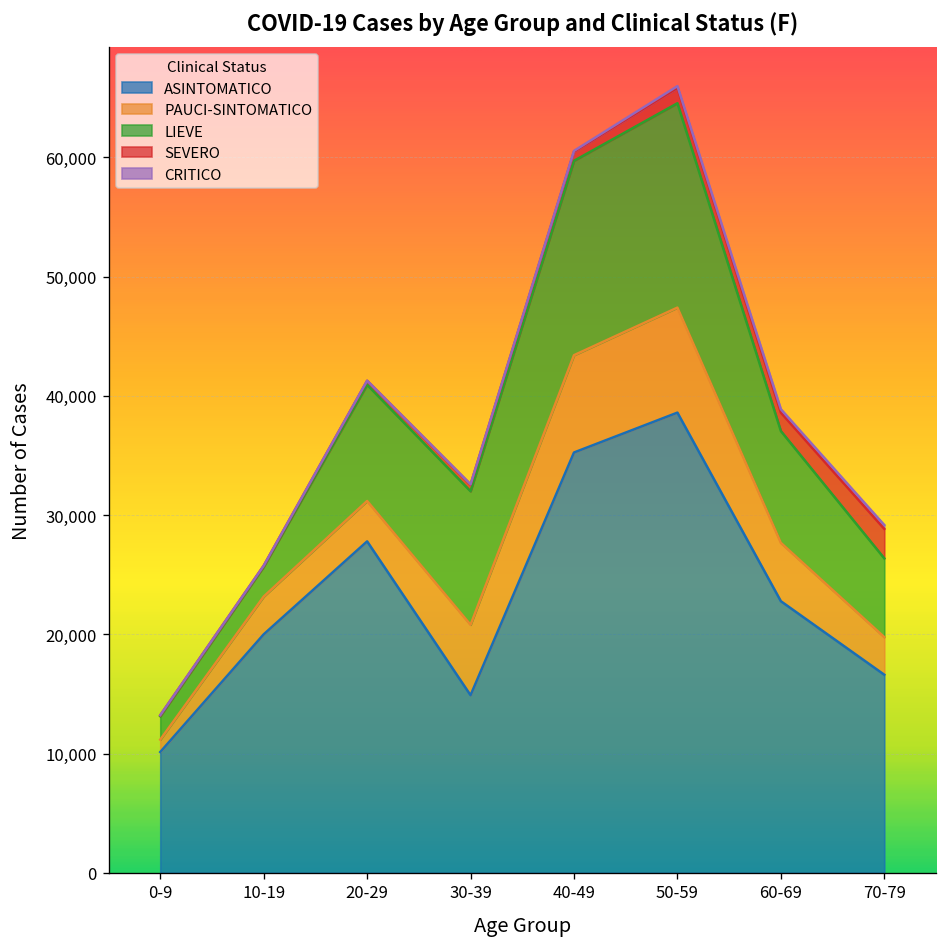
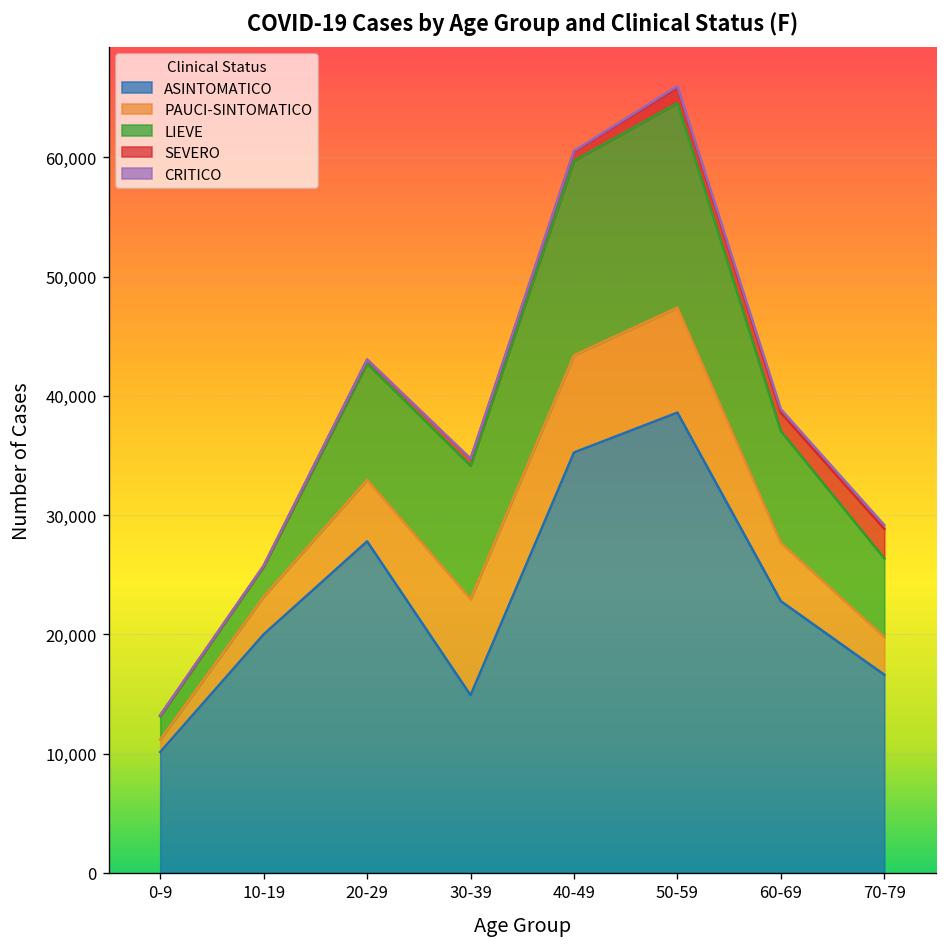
  {
    "ASINTOMATICO": {
      "0-9": "10,000",
      "10-19": "20,000",
      "20-29": "28,000",
      "30-39": "15,000",
      "40-49": "35,000",
      "50-59": "39,000",
      "60-69": "23,000",
      "70-79": "17,000"
    },
    "PAUCI-SINTOMATICO": {
      "0-9": "1,000",
      "10-19": "3,000",
-     "20-29": "3,000",
-     "30-39": "6,000",
+     "20-29": "5,000",
+     "30-39": "8,000",
      "40-49": "8,000",
      "50-59": "9,000",
      "60-69": "5,000",
      "70-79": "3,000"
    },
    "LIEVE": {
      "20-29": "10,000",
      "30-39": "11,000",
      "40-49": "16,000",
      "50-59": "17,000",
      "60-69": "9,000",
      "70-79": "7,000"
    },
    "SEVERO": {
      "60-69": "2,000",
      "70-79": "2,000"
    },
    "CRITICO": {
      "60-69": "0",
      "70-79": "0"
    }
  }
